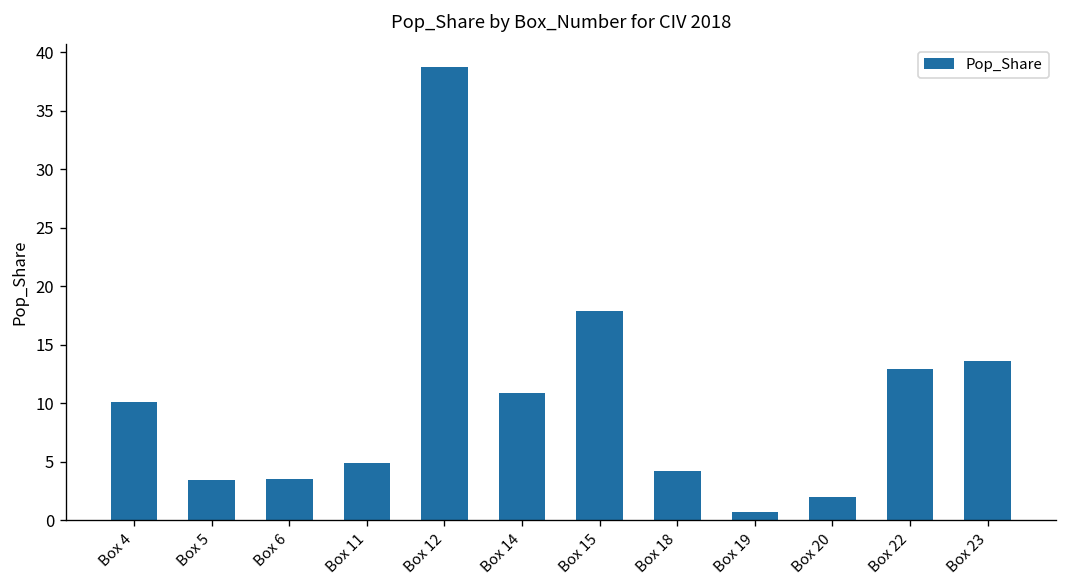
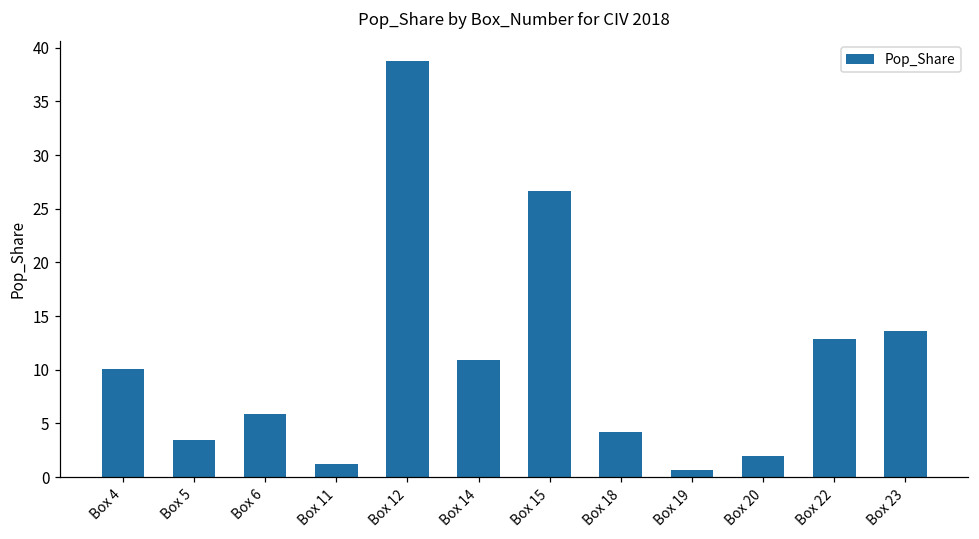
  {
    "Box 4": 10,
    "Box 5": 3,
-   "Box 6": 4,
-   "Box 11": 5,
+   "Box 6": 6,
+   "Box 11": 1,
    "Box 12": 39,
    "Box 14": 11,
-   "Box 15": 18,
+   "Box 15": 27,
    "Box 18": 4,
    "Box 19": 1,
    "Box 20": 2,
    "Box 22": 13,
    "Box 23": 14
  }
